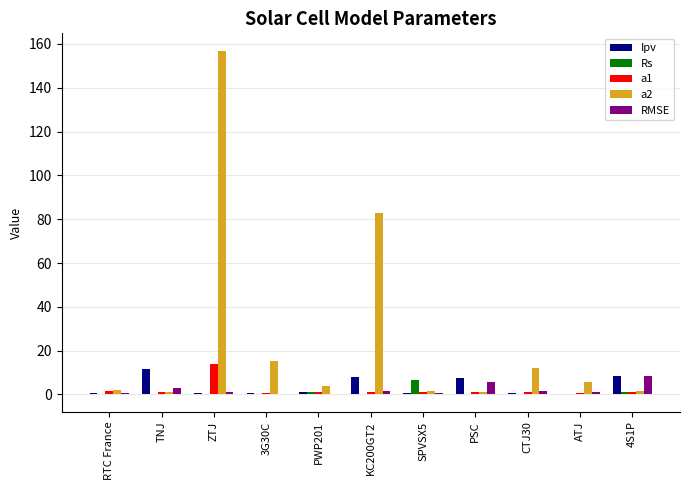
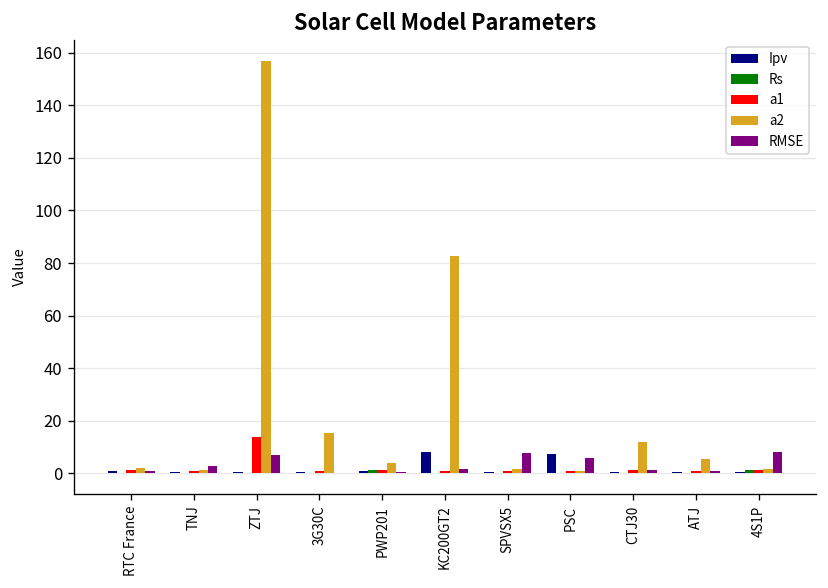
  {
    "Ipv": {
-     "TNJ": 12,
+     "TNJ": 1,
      "KC200GT2": 8,
      "PSC": 8,
-     "4S1P": 8
+     "4S1P": 0
    },
    "Rs": {
      "PWP201": 1,
-     "SPVSX5": 7,
+     "SPVSX5": 0,
      "4S1P": 1
    },
    "a1": {
      "RTC France": 1,
      "ZTJ": 14,
      "PWP201": 1,
      "4S1P": 1
    },
    "a2": {
      "RTC France": 2,
      "ZTJ": 157,
      "3G30C": 15,
      "PWP201": 4,
      "KC200GT2": 83,
      "SPVSX5": 2,
      "CTJ30": 12,
      "ATJ": 6,
      "4S1P": 2
    },
    "RMSE": {
      "TNJ": 3,
-     "ZTJ": 1,
+     "ZTJ": 7,
      "KC200GT2": 2,
-     "SPVSX5": 1,
+     "SPVSX5": 8,
      "PSC": 6,
      "CTJ30": 1,
      "4S1P": 8
    }
  }
